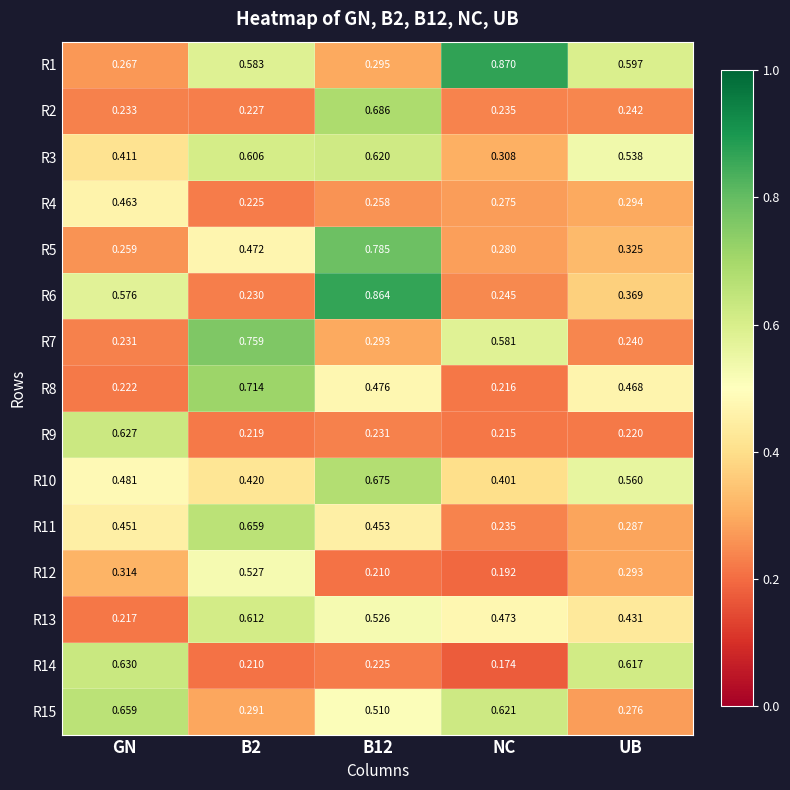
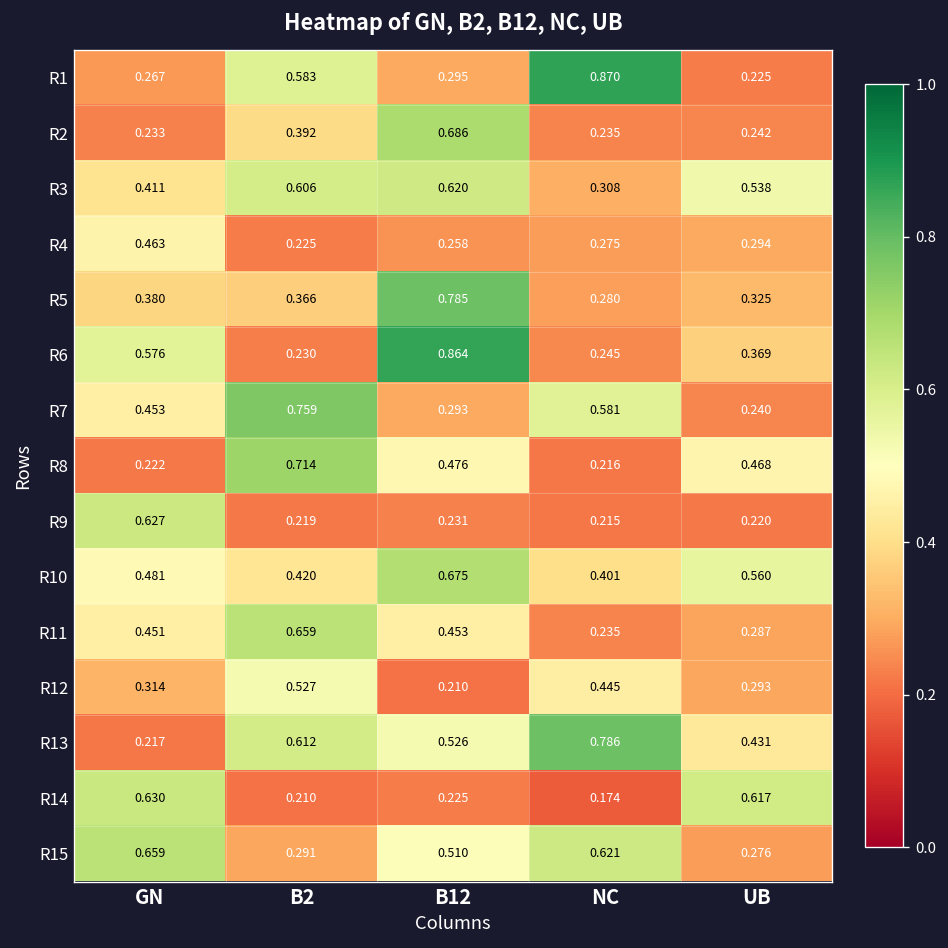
  {
    "R1": {
      "GN": 0.267,
      "B2": 0.583,
      "B12": 0.295,
      "NC": 0.870,
-     "UB": 0.597
+     "UB": 0.225
    },
    "R2": {
      "GN": 0.233,
-     "B2": 0.227,
+     "B2": 0.392,
      "B12": 0.686,
      "NC": 0.235,
      "UB": 0.242
    },
    "R3": {
      "GN": 0.411,
      "B2": 0.606,
      "B12": 0.620,
      "NC": 0.308,
      "UB": 0.538
    },
    "R4": {
      "GN": 0.463,
      "B2": 0.225,
      "B12": 0.258,
      "NC": 0.275,
      "UB": 0.294
    },
    "R5": {
-     "GN": 0.259,
-     "B2": 0.472,
+     "GN": 0.380,
+     "B2": 0.366,
      "B12": 0.785,
      "NC": 0.280,
      "UB": 0.325
    },
    "R6": {
      "GN": 0.576,
      "B2": 0.230,
      "B12": 0.864,
      "NC": 0.245,
      "UB": 0.369
    },
    "R7": {
-     "GN": 0.231,
+     "GN": 0.453,
      "B2": 0.759,
      "B12": 0.293,
      "NC": 0.581,
      "UB": 0.240
    },
    "R8": {
      "GN": 0.222,
      "B2": 0.714,
      "B12": 0.476,
      "NC": 0.216,
      "UB": 0.468
    },
    "R9": {
      "GN": 0.627,
      "B2": 0.219,
      "B12": 0.231,
      "NC": 0.215,
      "UB": 0.220
    },
    "R10": {
      "GN": 0.481,
      "B2": 0.420,
      "B12": 0.675,
      "NC": 0.401,
      "UB": 0.560
    },
    "R11": {
      "GN": 0.451,
      "B2": 0.659,
      "B12": 0.453,
      "NC": 0.235,
      "UB": 0.287
    },
    "R12": {
      "GN": 0.314,
      "B2": 0.527,
      "B12": 0.210,
-     "NC": 0.192,
+     "NC": 0.445,
      "UB": 0.293
    },
    "R13": {
      "GN": 0.217,
      "B2": 0.612,
      "B12": 0.526,
-     "NC": 0.473,
+     "NC": 0.786,
      "UB": 0.431
    },
    "R14": {
      "GN": 0.630,
      "B2": 0.210,
      "B12": 0.225,
      "NC": 0.174,
      "UB": 0.617
    },
    "R15": {
      "GN": 0.659,
      "B2": 0.291,
      "B12": 0.510,
      "NC": 0.621,
      "UB": 0.276
    }
  }
